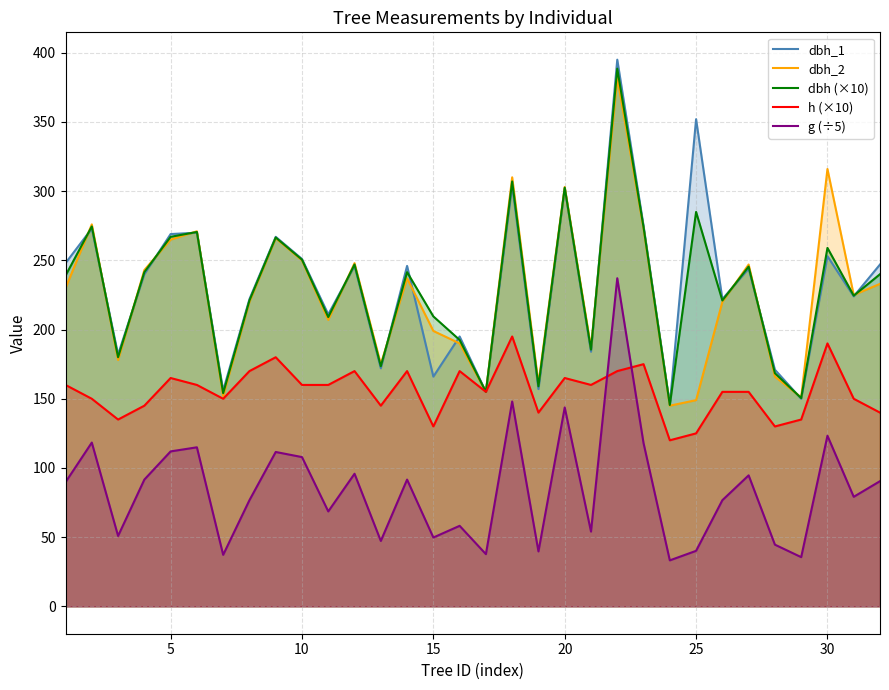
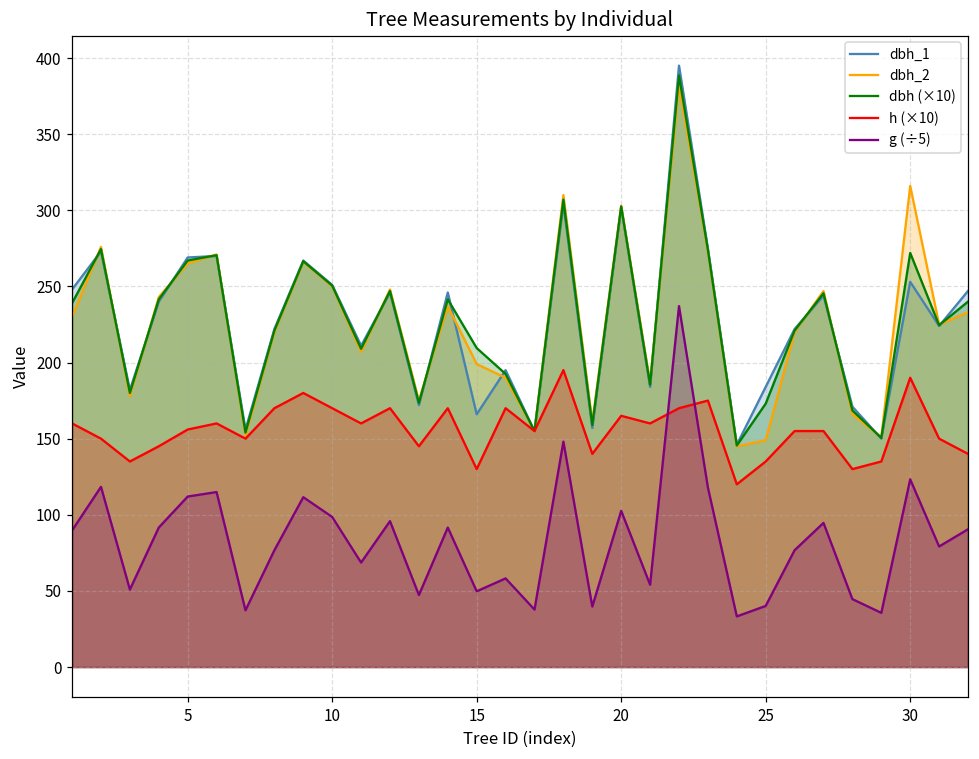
  {
    "dbh_1": {
      "5": 269,
      "15": 166,
-     "25": 352,
+     "25": 184,
      "30": 253
    },
    "dbh_2": {
      "5": 265,
      "15": 199,
      "25": 149,
      "30": 316
    },
    "dbh (×10)": {
      "5": 267,
      "15": 210,
-     "25": 285,
-     "30": 259
+     "25": 173,
+     "30": 272
    },
    "h (×10)": {
-     "5": 165,
-     "10": 160,
+     "5": 156,
+     "10": 170,
      "15": 130,
      "20": 165,
-     "25": 125,
+     "25": 135,
      "30": 190
    },
    "g (÷5)": {
      "5": 112,
-     "10": 108,
+     "10": 99,
      "15": 50,
-     "20": 144,
+     "20": 103,
      "25": 40,
      "30": 123
    }
  }
